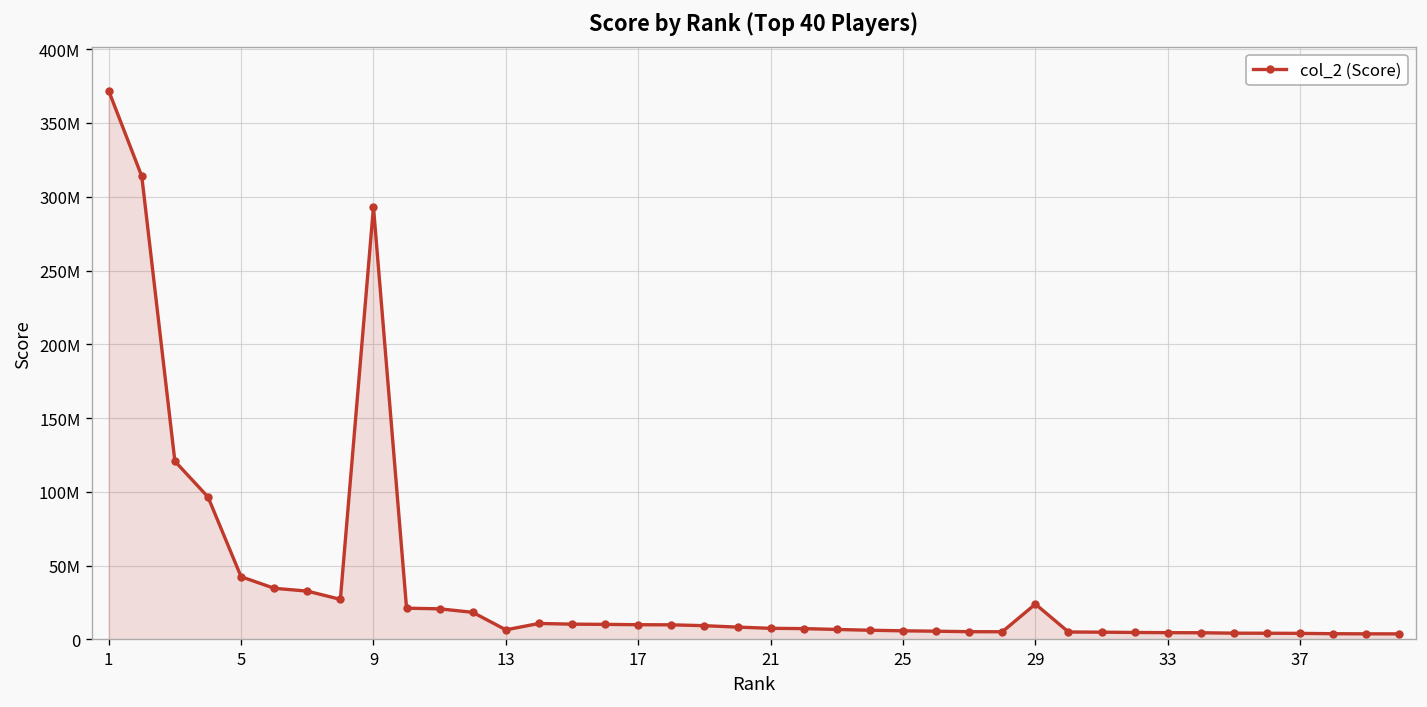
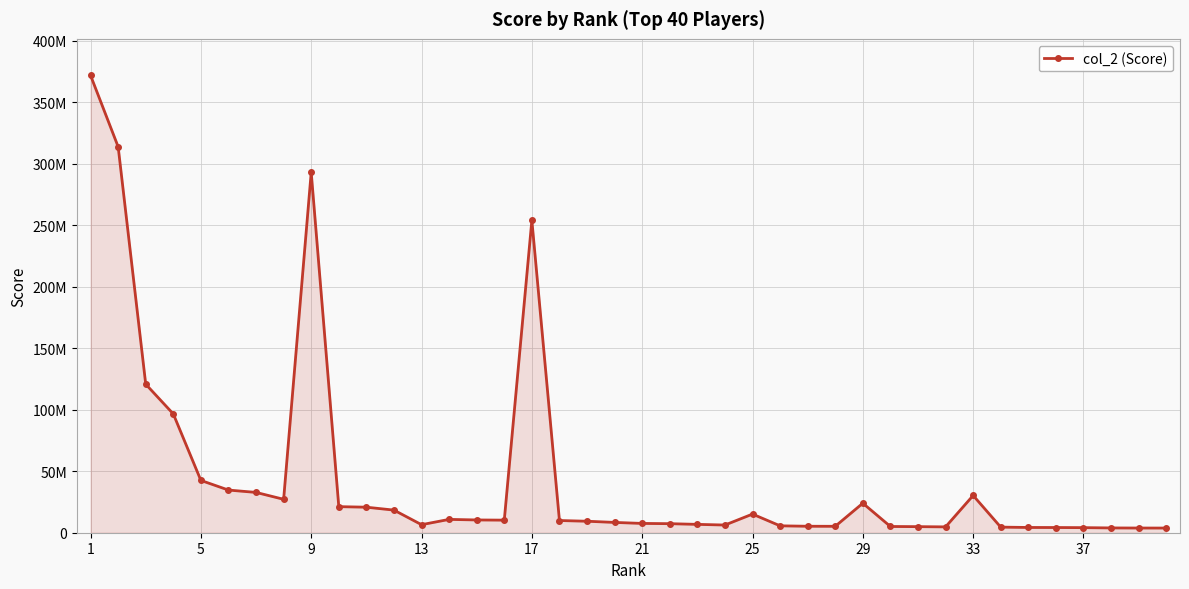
  {
    "1": 372000000,
    "5": 43000000,
    "9": 293000000,
    "13": 7000000,
-   "17": 10000000,
+   "17": 254000000,
    "21": 8000000,
-   "25": 6000000,
+   "25": 15000000,
    "29": 24000000,
-   "33": 5000000,
+   "33": 30000000,
    "37": 4000000
  }
